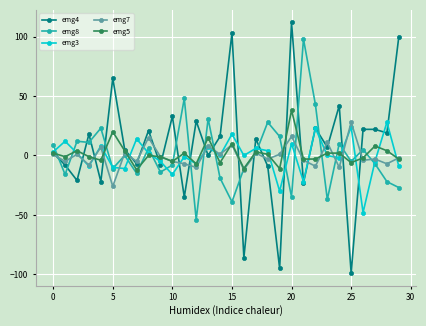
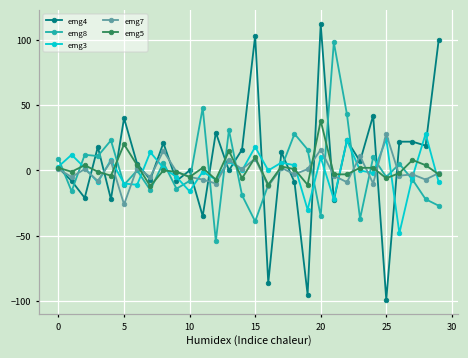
  {
    "emg4": {
-     "5": 65,
-     "10": 33,
+     "5": 40,
+     "10": 0,
      "15": 103,
      "20": 112,
      "25": -99
    },
    "emg7": {
      "5": -26,
      "20": 16,
      "25": 28
    },
    "emg5": {
      "5": 20,
      "20": 38
    }
  }
